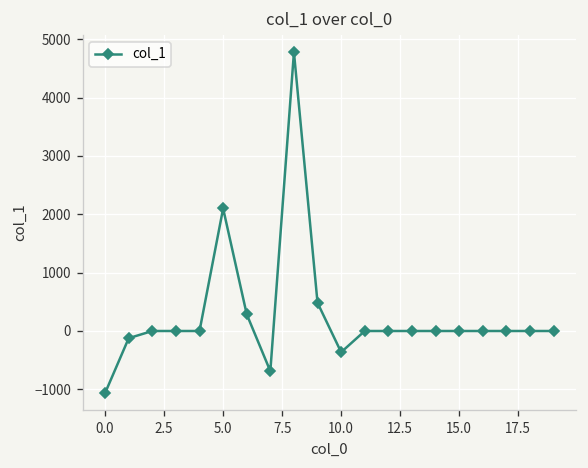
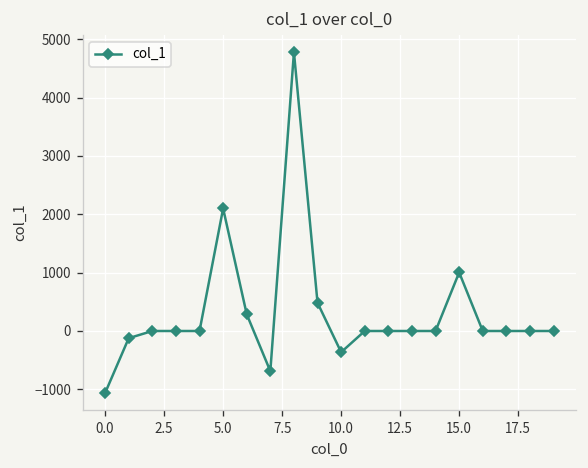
  {
    "0.0": -1100,
    "5.0": 2100,
    "10.0": -400,
-   "15.0": 0
+   "15.0": 1000
  }
